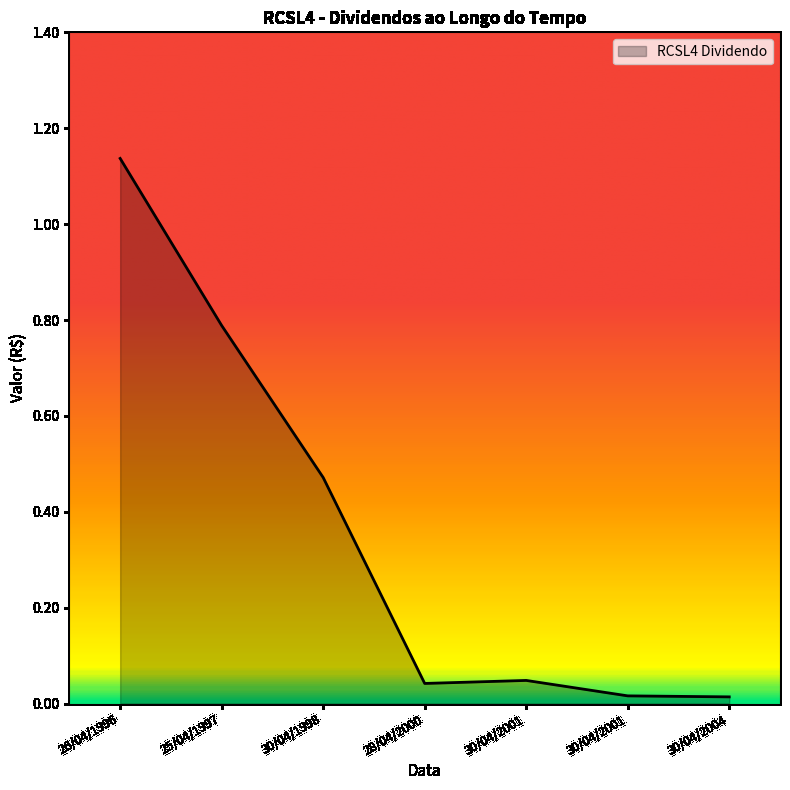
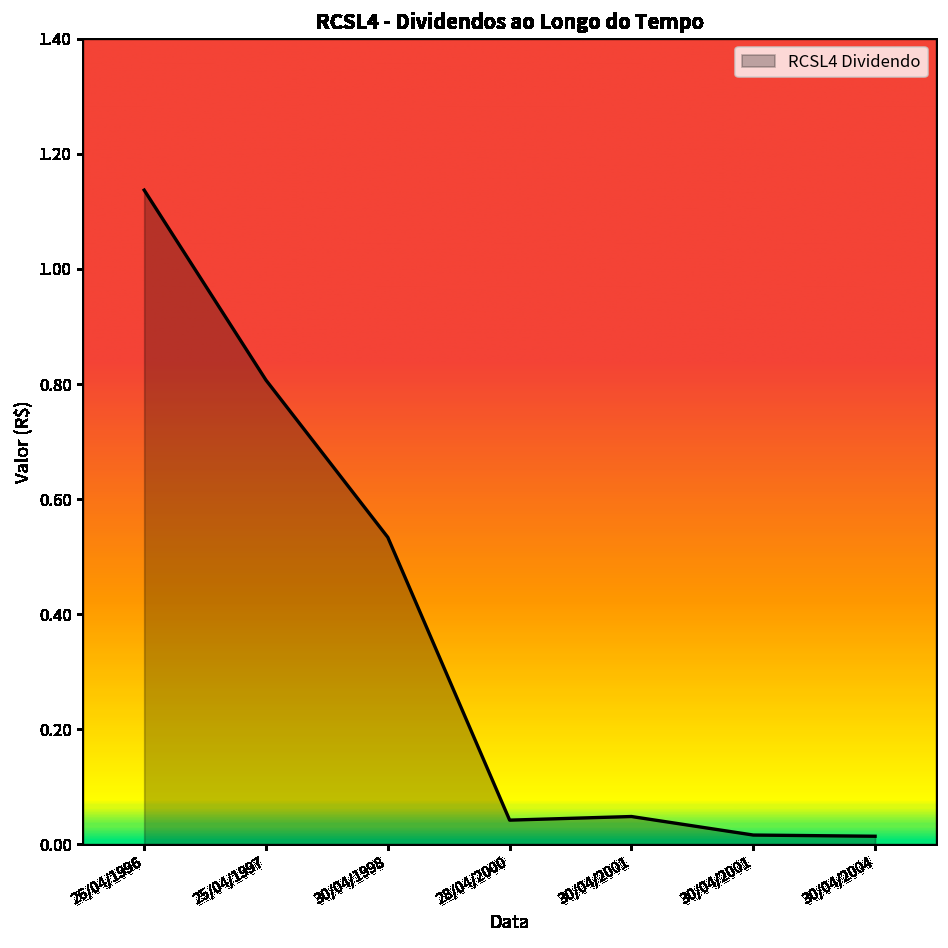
  {
    "26/04/1996": 1.14,
-   "25/04/1997": 0.79,
-   "30/04/1998": 0.47,
+   "25/04/1997": 0.81,
+   "30/04/1998": 0.53,
    "28/04/2000": 0.04,
    "30/04/2004": 0.01
  }
